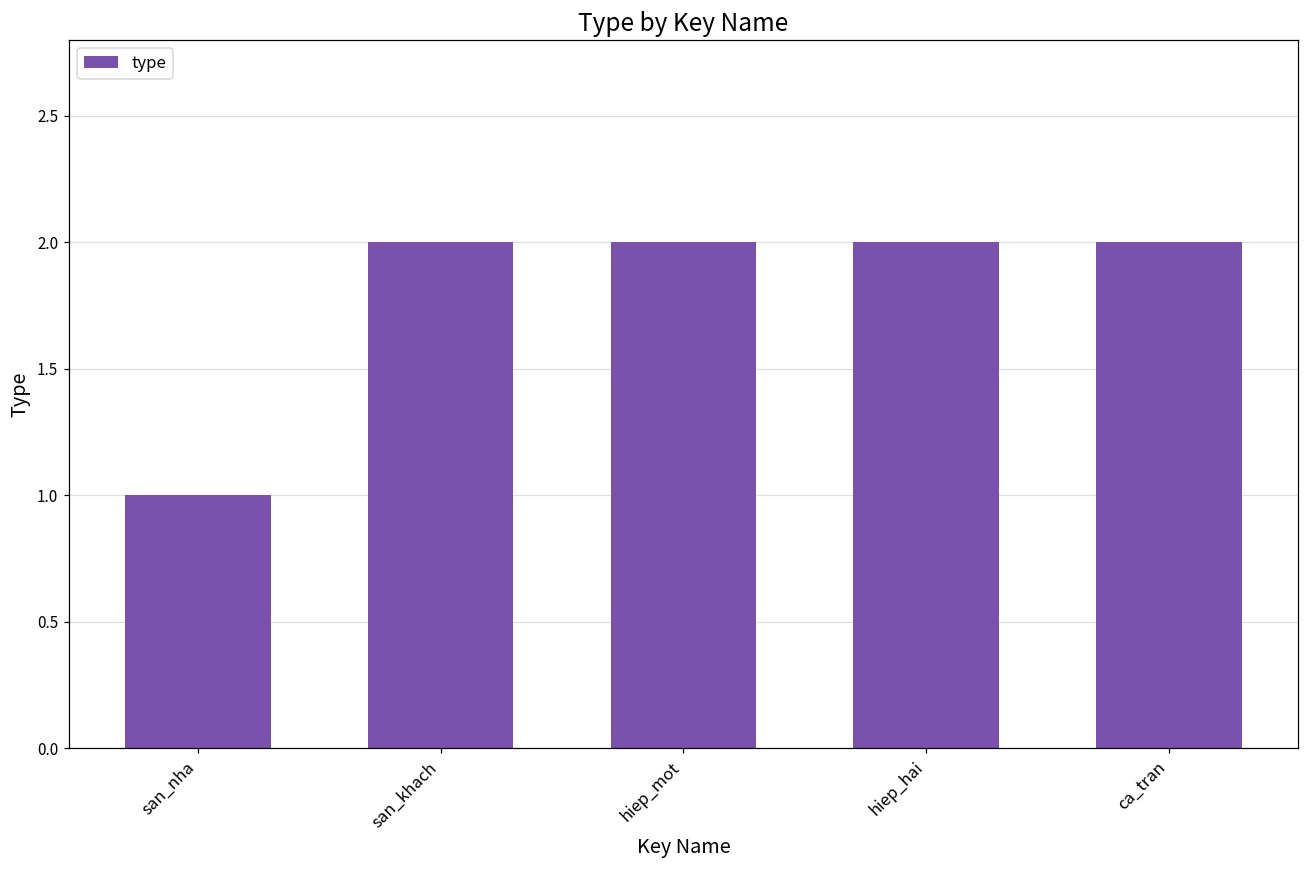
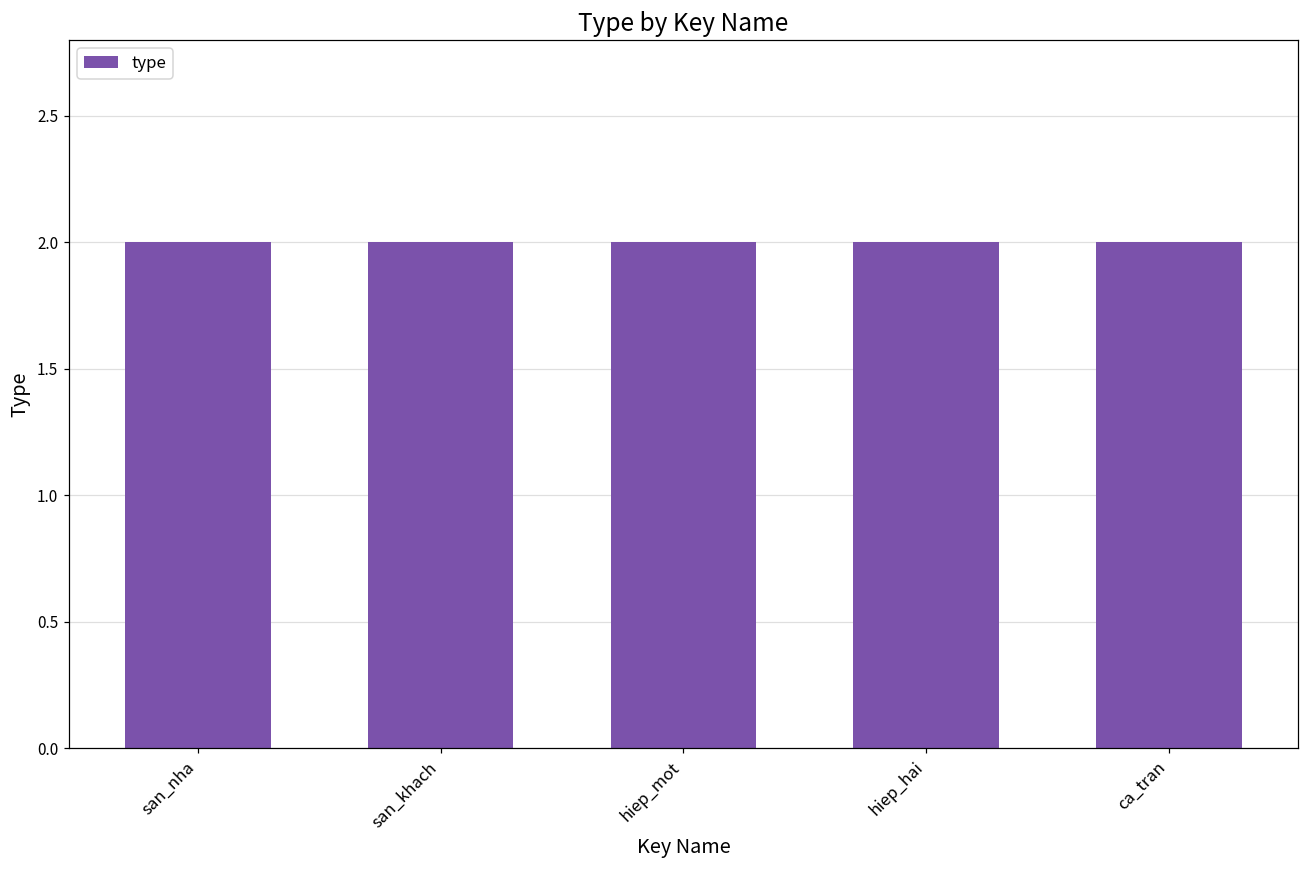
  {
-   "san_nha": 1,
+   "san_nha": 2,
    "san_khach": 2,
    "hiep_mot": 2,
    "hiep_hai": 2,
    "ca_tran": 2
  }
